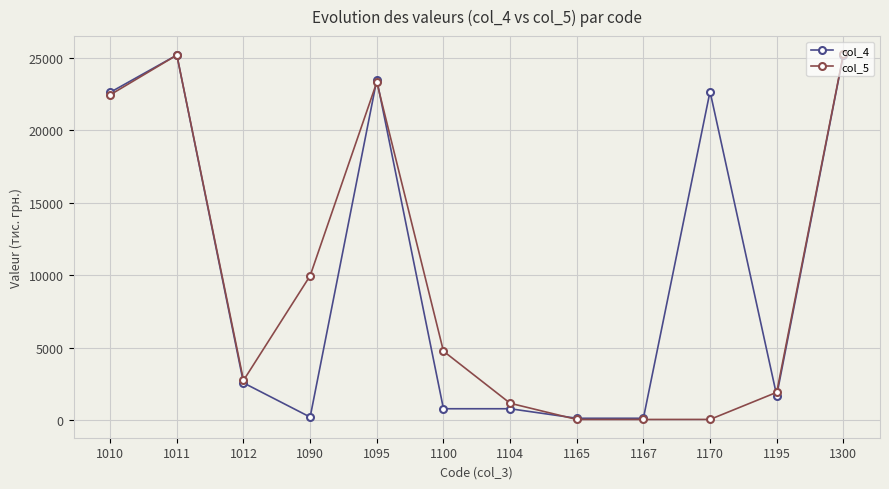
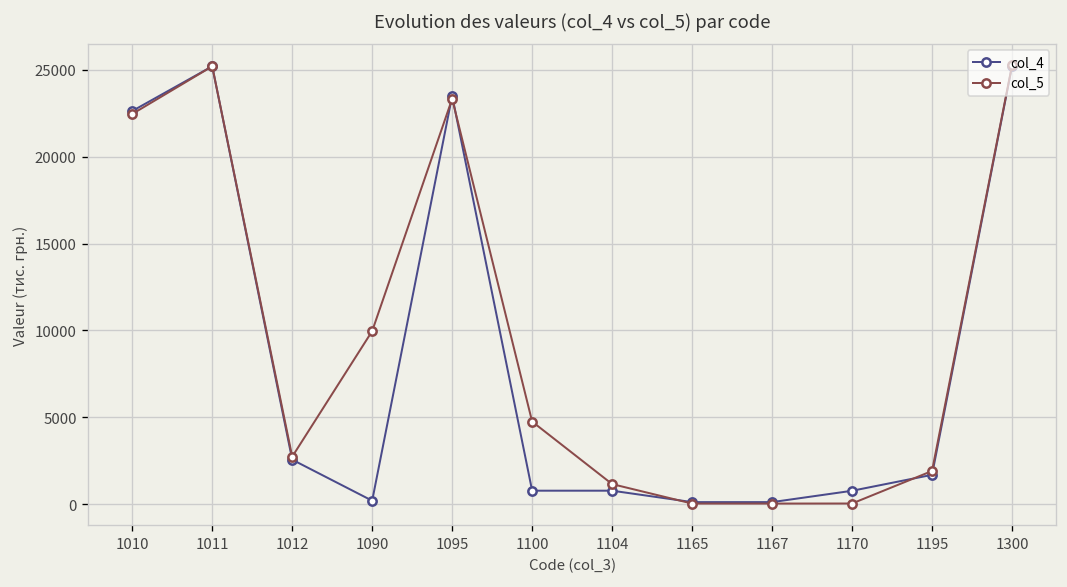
  {
    "col_4": {
      "1090": 200,
      "1100": 800,
      "1104": 800,
-     "1170": 22700,
+     "1170": 800,
      "1195": 1700
    },
    "col_5": {
      "1090": 10000,
      "1100": 4800,
      "1104": 1200,
      "1170": 100,
      "1195": 1900
    }
  }
